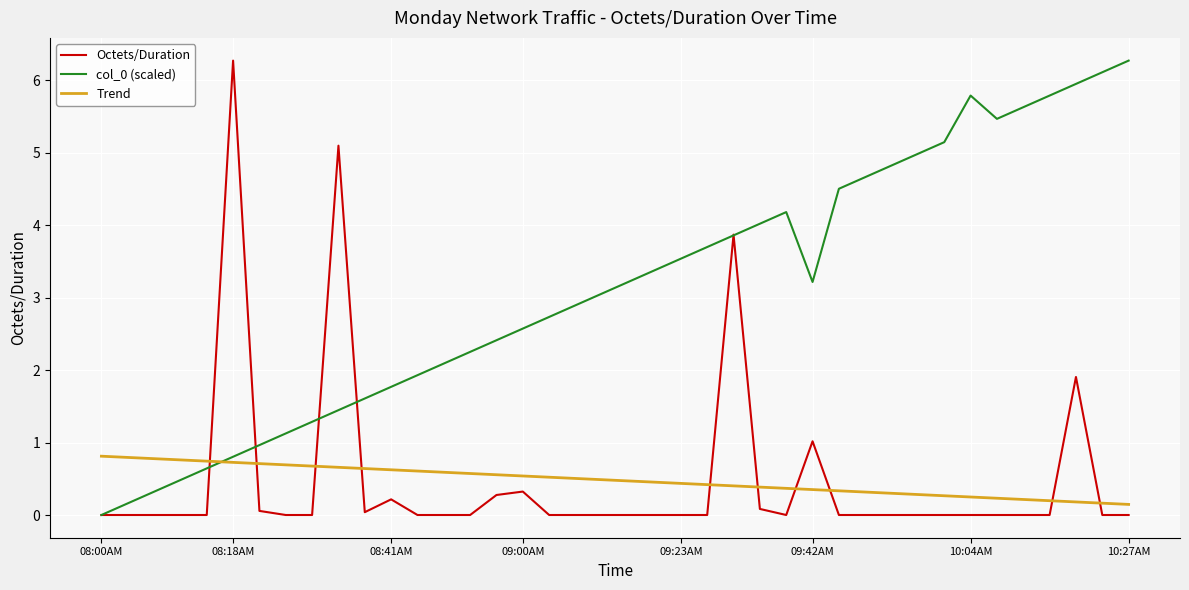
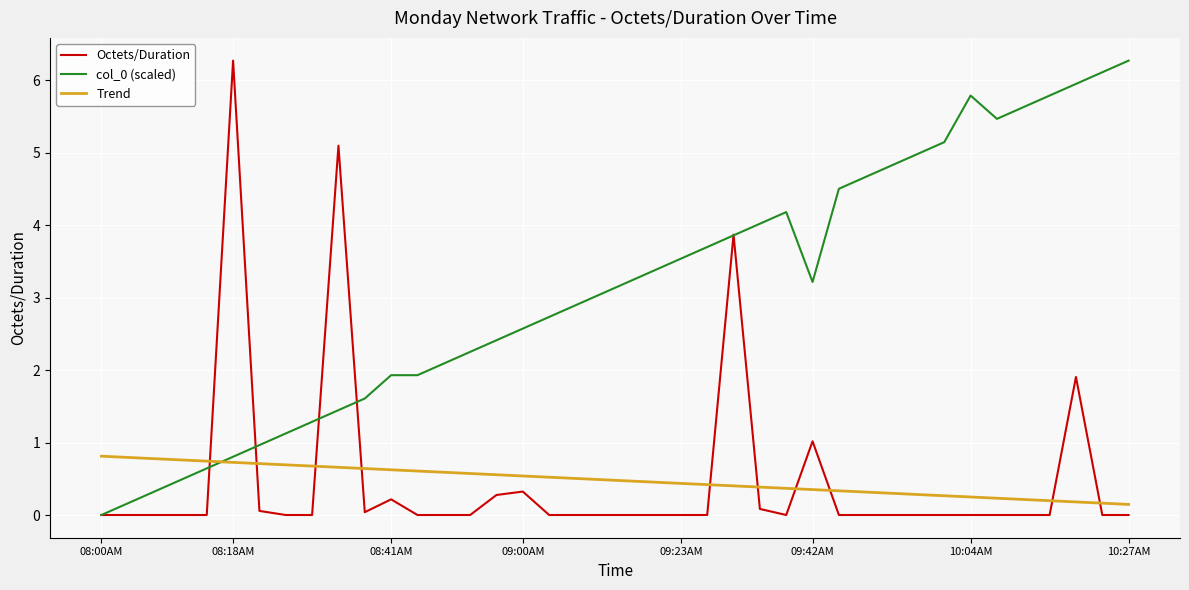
  {
    "Octets/Duration": {
      "08:18AM": 6.3,
      "08:41AM": 0.2,
      "09:00AM": 0.3,
      "09:23AM": 0.0,
      "09:42AM": 1.0,
      "10:04AM": 0.0,
      "10:27AM": 0.0
    },
    "col_0 (scaled)": {
      "08:18AM": 0.8,
-     "08:41AM": 1.8,
+     "08:41AM": 1.9,
      "09:00AM": 2.6,
      "09:23AM": 3.5,
      "09:42AM": 3.2,
      "10:04AM": 5.8,
      "10:27AM": 6.3
    },
    "Trend": {
      "08:00AM": 0.8,
      "08:18AM": 0.7,
      "08:41AM": 0.6,
      "09:00AM": 0.5,
      "09:23AM": 0.4,
      "09:42AM": 0.4,
      "10:04AM": 0.2,
      "10:27AM": 0.1
    }
  }
